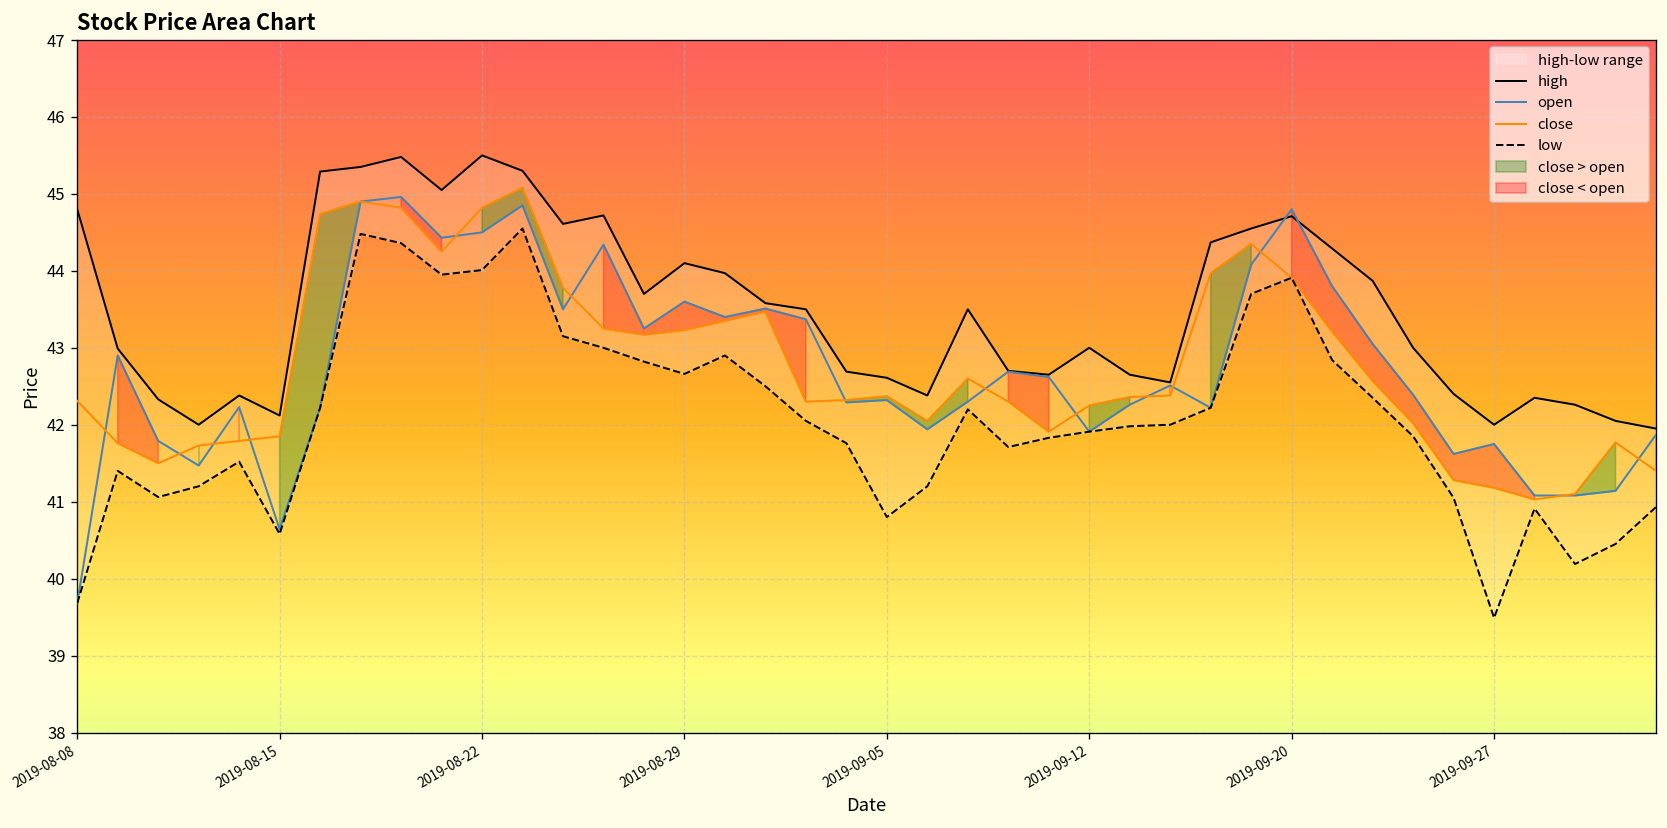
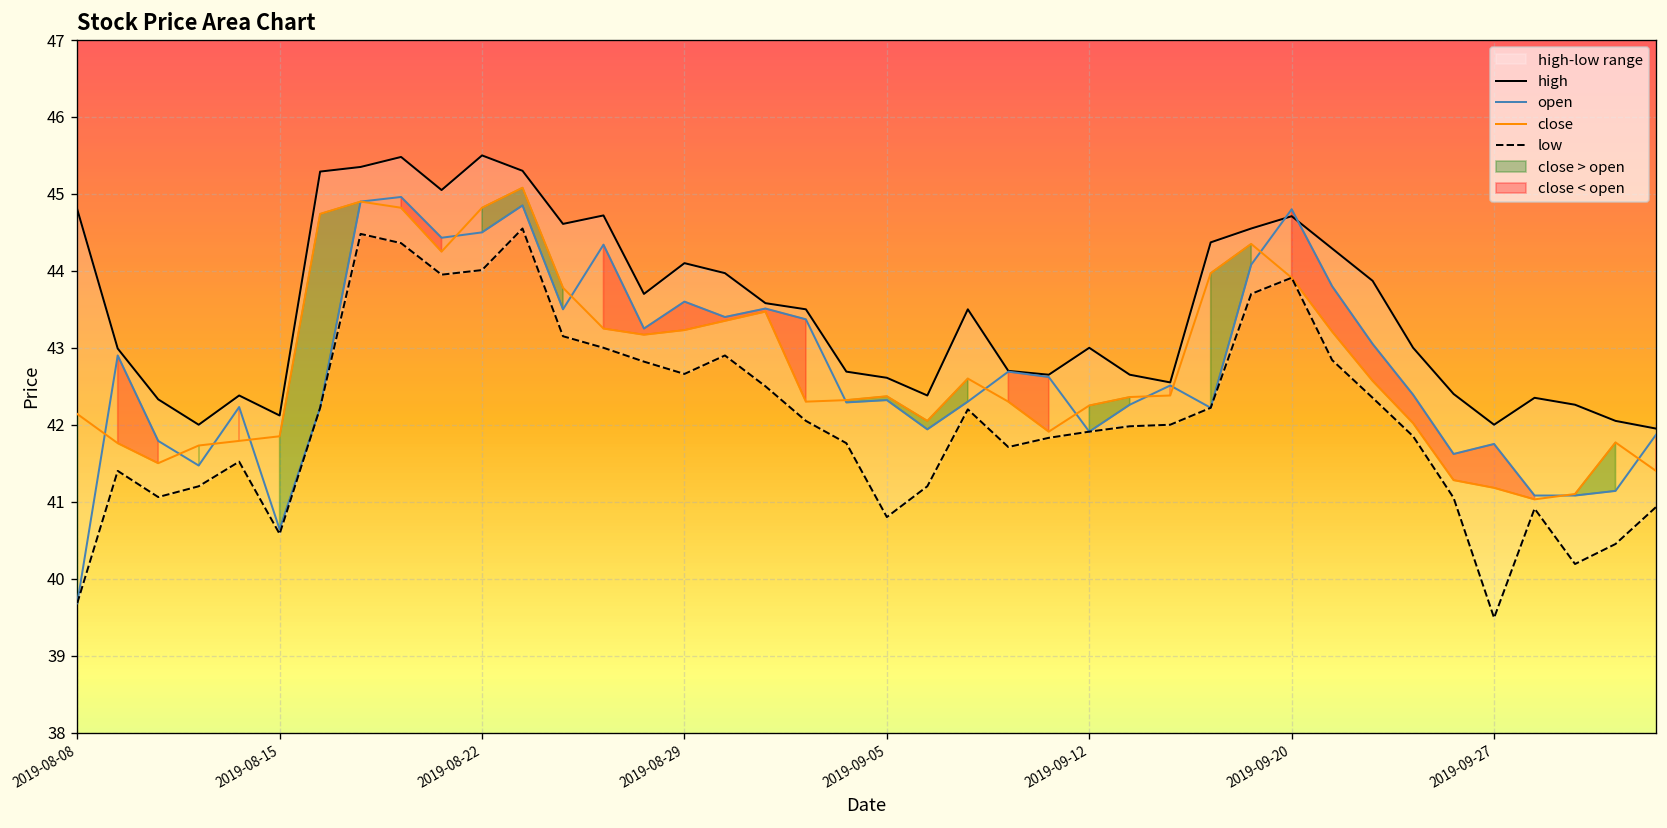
  {
    "high-low range": {
      "2019-08-08": 44.8,
      "2019-08-15": 42.1,
      "2019-08-22": 45.5,
      "2019-08-29": 44.1,
      "2019-09-05": 42.6,
      "2019-09-12": 43.0,
      "2019-09-20": 44.7,
      "2019-09-27": 42.0
    },
    "open": {
      "2019-08-15": 40.6,
      "2019-08-22": 44.5,
      "2019-08-29": 43.6,
      "2019-09-05": 42.3,
      "2019-09-20": 44.8,
      "2019-09-27": 41.8
    },
    "close": {
-     "2019-08-08": 42.3,
+     "2019-08-08": 42.1,
      "2019-08-15": 41.9,
      "2019-08-22": 44.8,
      "2019-08-29": 43.2,
      "2019-09-05": 42.4,
      "2019-09-12": 42.3,
      "2019-09-27": 41.2
    },
    "low": {
      "2019-08-15": 40.6,
      "2019-08-22": 44.0,
      "2019-08-29": 42.7,
      "2019-09-05": 40.8,
      "2019-09-27": 39.5
    }
  }
